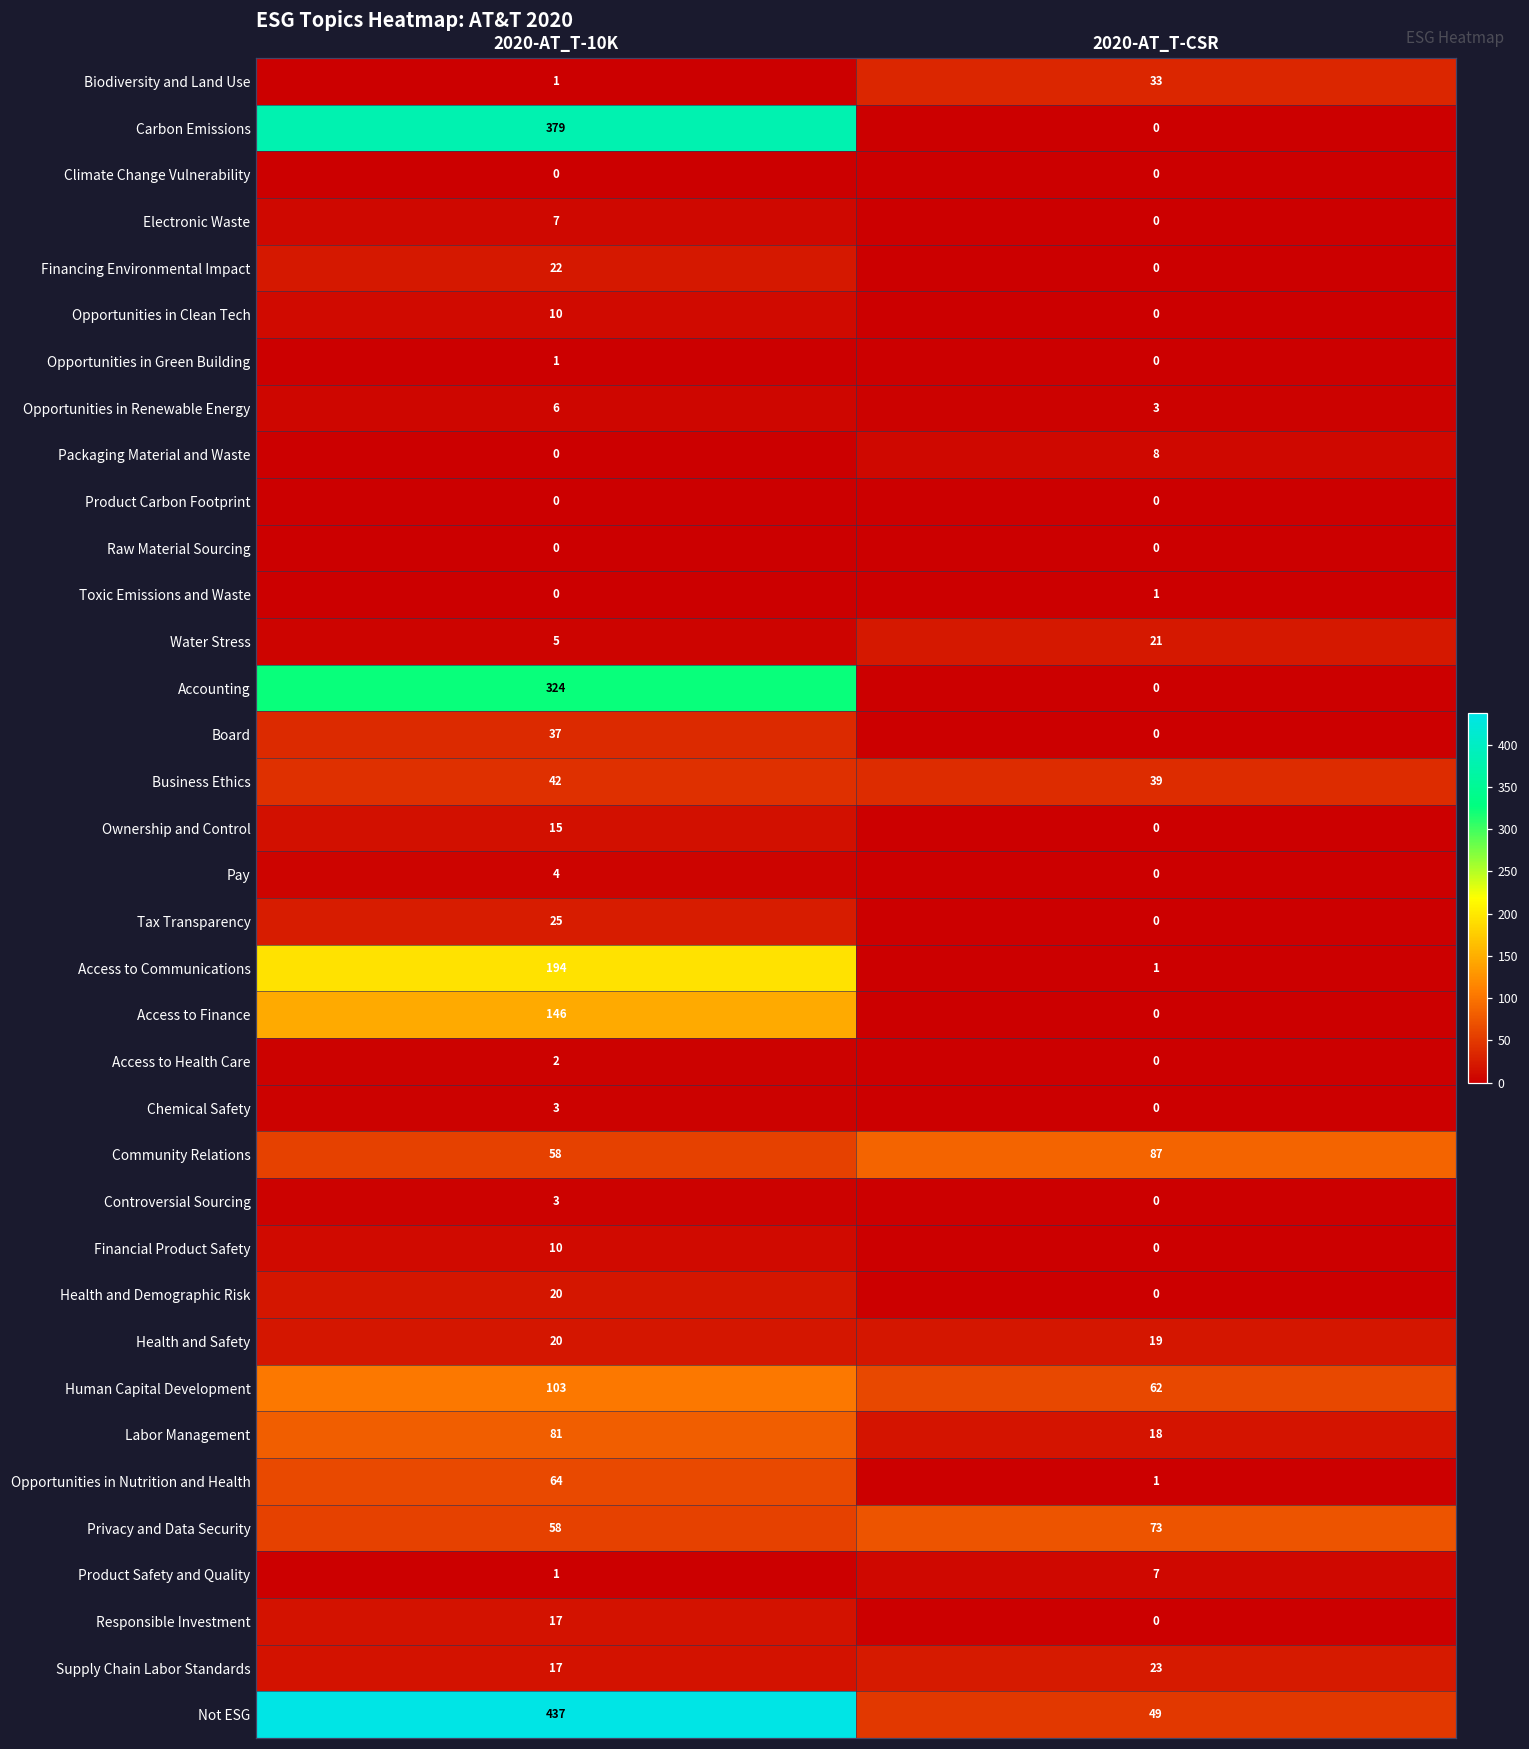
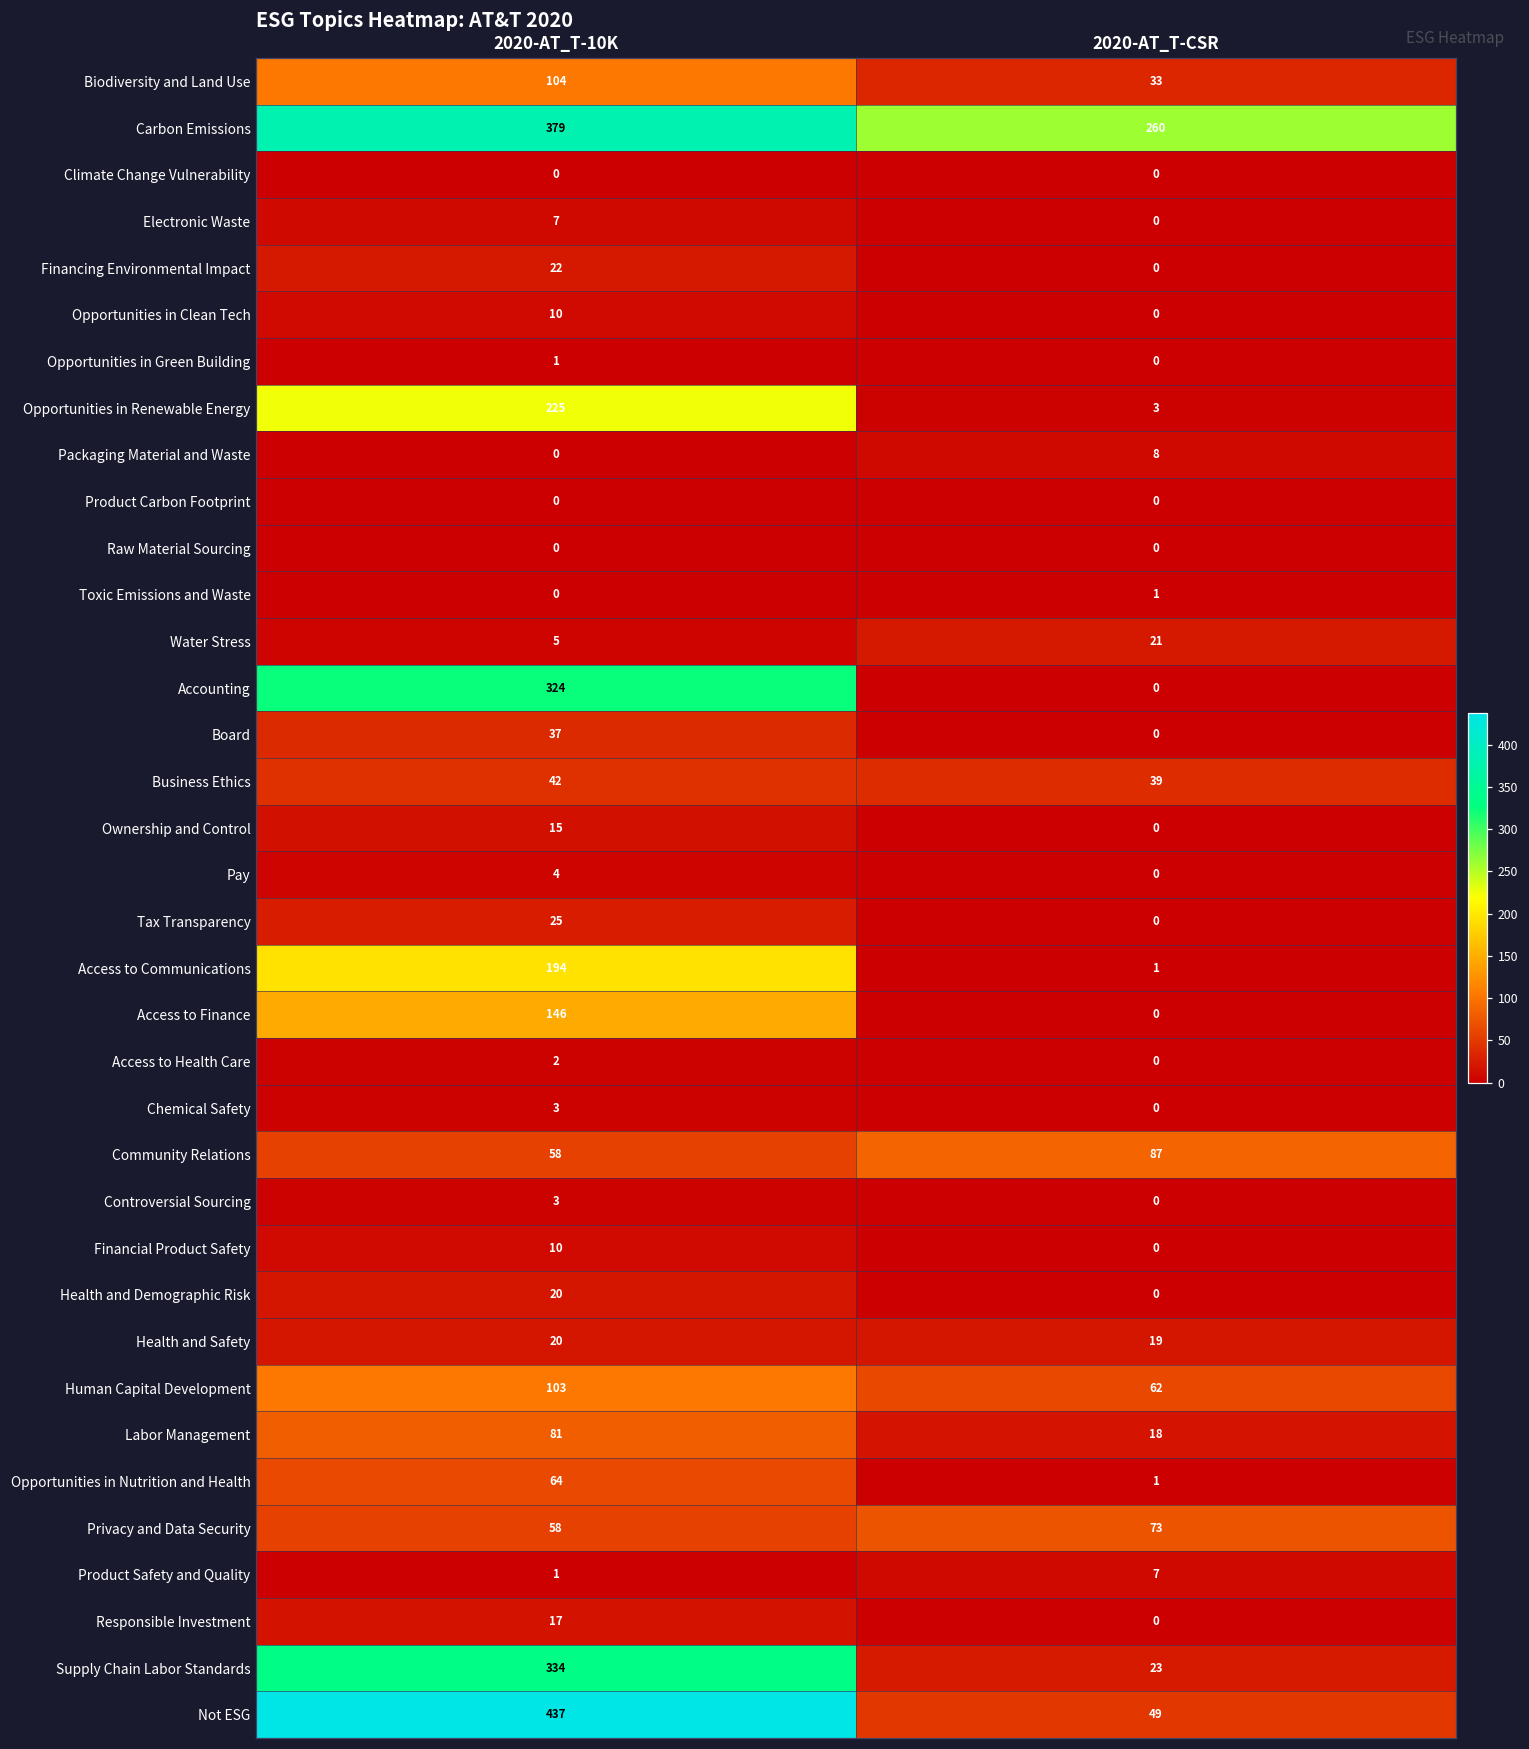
  {
    "Biodiversity and Land Use": {
-     "2020-AT_T-10K": 1,
+     "2020-AT_T-10K": 104,
      "2020-AT_T-CSR": 33
    },
    "Carbon Emissions": {
      "2020-AT_T-10K": 379,
-     "2020-AT_T-CSR": 0
+     "2020-AT_T-CSR": 260
    },
    "Climate Change Vulnerability": {
      "2020-AT_T-10K": 0,
      "2020-AT_T-CSR": 0
    },
    "Electronic Waste": {
      "2020-AT_T-10K": 7,
      "2020-AT_T-CSR": 0
    },
    "Financing Environmental Impact": {
      "2020-AT_T-10K": 22,
      "2020-AT_T-CSR": 0
    },
    "Opportunities in Clean Tech": {
      "2020-AT_T-10K": 10,
      "2020-AT_T-CSR": 0
    },
    "Opportunities in Green Building": {
      "2020-AT_T-10K": 1,
      "2020-AT_T-CSR": 0
    },
    "Opportunities in Renewable Energy": {
-     "2020-AT_T-10K": 6,
+     "2020-AT_T-10K": 225,
      "2020-AT_T-CSR": 3
    },
    "Packaging Material and Waste": {
      "2020-AT_T-10K": 0,
      "2020-AT_T-CSR": 8
    },
    "Product Carbon Footprint": {
      "2020-AT_T-10K": 0,
      "2020-AT_T-CSR": 0
    },
    "Raw Material Sourcing": {
      "2020-AT_T-10K": 0,
      "2020-AT_T-CSR": 0
    },
    "Toxic Emissions and Waste": {
      "2020-AT_T-10K": 0,
      "2020-AT_T-CSR": 1
    },
    "Water Stress": {
      "2020-AT_T-10K": 5,
      "2020-AT_T-CSR": 21
    },
    "Accounting": {
      "2020-AT_T-10K": 324,
      "2020-AT_T-CSR": 0
    },
    "Board": {
      "2020-AT_T-10K": 37,
      "2020-AT_T-CSR": 0
    },
    "Business Ethics": {
      "2020-AT_T-10K": 42,
      "2020-AT_T-CSR": 39
    },
    "Ownership and Control": {
      "2020-AT_T-10K": 15,
      "2020-AT_T-CSR": 0
    },
    "Pay": {
      "2020-AT_T-10K": 4,
      "2020-AT_T-CSR": 0
    },
    "Tax Transparency": {
      "2020-AT_T-10K": 25,
      "2020-AT_T-CSR": 0
    },
    "Access to Communications": {
      "2020-AT_T-10K": 194,
      "2020-AT_T-CSR": 1
    },
    "Access to Finance": {
      "2020-AT_T-10K": 146,
      "2020-AT_T-CSR": 0
    },
    "Access to Health Care": {
      "2020-AT_T-10K": 2,
      "2020-AT_T-CSR": 0
    },
    "Chemical Safety": {
      "2020-AT_T-10K": 3,
      "2020-AT_T-CSR": 0
    },
    "Community Relations": {
      "2020-AT_T-10K": 58,
      "2020-AT_T-CSR": 87
    },
    "Controversial Sourcing": {
      "2020-AT_T-10K": 3,
      "2020-AT_T-CSR": 0
    },
    "Financial Product Safety": {
      "2020-AT_T-10K": 10,
      "2020-AT_T-CSR": 0
    },
    "Health and Demographic Risk": {
      "2020-AT_T-10K": 20,
      "2020-AT_T-CSR": 0
    },
    "Health and Safety": {
      "2020-AT_T-10K": 20,
      "2020-AT_T-CSR": 19
    },
    "Human Capital Development": {
      "2020-AT_T-10K": 103,
      "2020-AT_T-CSR": 62
    },
    "Labor Management": {
      "2020-AT_T-10K": 81,
      "2020-AT_T-CSR": 18
    },
    "Opportunities in Nutrition and Health": {
      "2020-AT_T-10K": 64,
      "2020-AT_T-CSR": 1
    },
    "Privacy and Data Security": {
      "2020-AT_T-10K": 58,
      "2020-AT_T-CSR": 73
    },
    "Product Safety and Quality": {
      "2020-AT_T-10K": 1,
      "2020-AT_T-CSR": 7
    },
    "Responsible Investment": {
      "2020-AT_T-10K": 17,
      "2020-AT_T-CSR": 0
    },
    "Supply Chain Labor Standards": {
-     "2020-AT_T-10K": 17,
+     "2020-AT_T-10K": 334,
      "2020-AT_T-CSR": 23
    },
    "Not ESG": {
      "2020-AT_T-10K": 437,
      "2020-AT_T-CSR": 49
    }
  }
